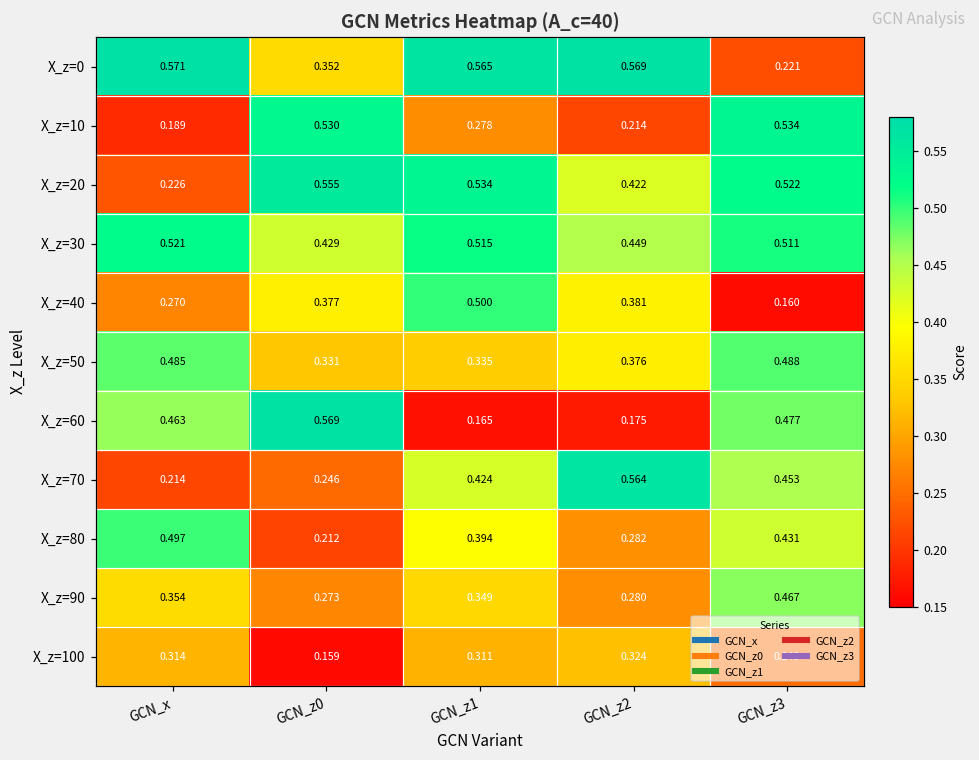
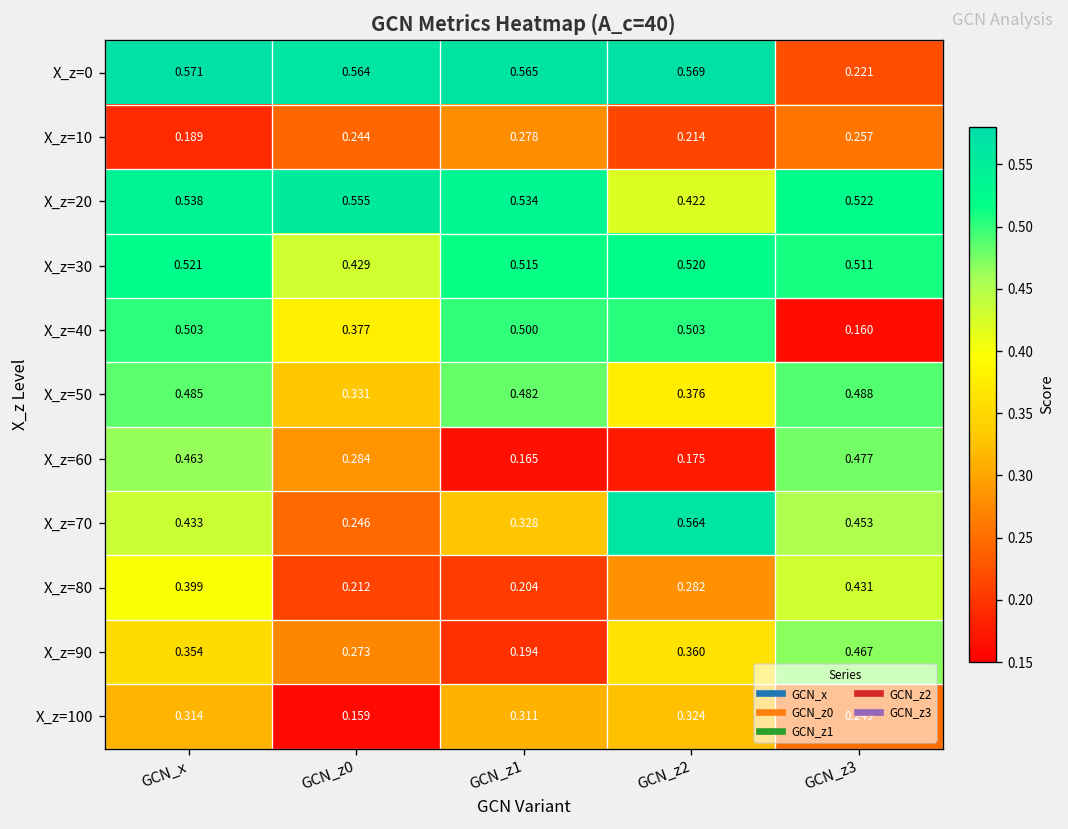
  {
    "X_z=0": {
      "GCN_x": 0.571,
-     "GCN_z0": 0.352,
+     "GCN_z0": 0.564,
      "GCN_z1": 0.565,
      "GCN_z2": 0.569,
      "GCN_z3": 0.221
    },
    "X_z=10": {
      "GCN_x": 0.189,
-     "GCN_z0": 0.530,
+     "GCN_z0": 0.244,
      "GCN_z1": 0.278,
      "GCN_z2": 0.214,
-     "GCN_z3": 0.534
+     "GCN_z3": 0.257
    },
    "X_z=20": {
-     "GCN_x": 0.226,
+     "GCN_x": 0.538,
      "GCN_z0": 0.555,
      "GCN_z1": 0.534,
      "GCN_z2": 0.422,
      "GCN_z3": 0.522
    },
    "X_z=30": {
      "GCN_x": 0.521,
      "GCN_z0": 0.429,
      "GCN_z1": 0.515,
-     "GCN_z2": 0.449,
+     "GCN_z2": 0.520,
      "GCN_z3": 0.511
    },
    "X_z=40": {
-     "GCN_x": 0.270,
+     "GCN_x": 0.503,
      "GCN_z0": 0.377,
      "GCN_z1": 0.500,
-     "GCN_z2": 0.381,
+     "GCN_z2": 0.503,
      "GCN_z3": 0.160
    },
    "X_z=50": {
      "GCN_x": 0.485,
      "GCN_z0": 0.331,
-     "GCN_z1": 0.335,
+     "GCN_z1": 0.482,
      "GCN_z2": 0.376,
      "GCN_z3": 0.488
    },
    "X_z=60": {
      "GCN_x": 0.463,
-     "GCN_z0": 0.569,
+     "GCN_z0": 0.284,
      "GCN_z1": 0.165,
      "GCN_z2": 0.175,
      "GCN_z3": 0.477
    },
    "X_z=70": {
-     "GCN_x": 0.214,
+     "GCN_x": 0.433,
      "GCN_z0": 0.246,
-     "GCN_z1": 0.424,
+     "GCN_z1": 0.328,
      "GCN_z2": 0.564,
      "GCN_z3": 0.453
    },
    "X_z=80": {
-     "GCN_x": 0.497,
+     "GCN_x": 0.399,
      "GCN_z0": 0.212,
-     "GCN_z1": 0.394,
+     "GCN_z1": 0.204,
      "GCN_z2": 0.282,
      "GCN_z3": 0.431
    },
    "X_z=90": {
      "GCN_x": 0.354,
      "GCN_z0": 0.273,
-     "GCN_z1": 0.349,
-     "GCN_z2": 0.280,
+     "GCN_z1": 0.194,
+     "GCN_z2": 0.360,
      "GCN_z3": 0.467
    },
    "X_z=100": {
      "GCN_x": 0.314,
      "GCN_z0": 0.159,
      "GCN_z1": 0.311,
      "GCN_z2": 0.324
    }
  }
